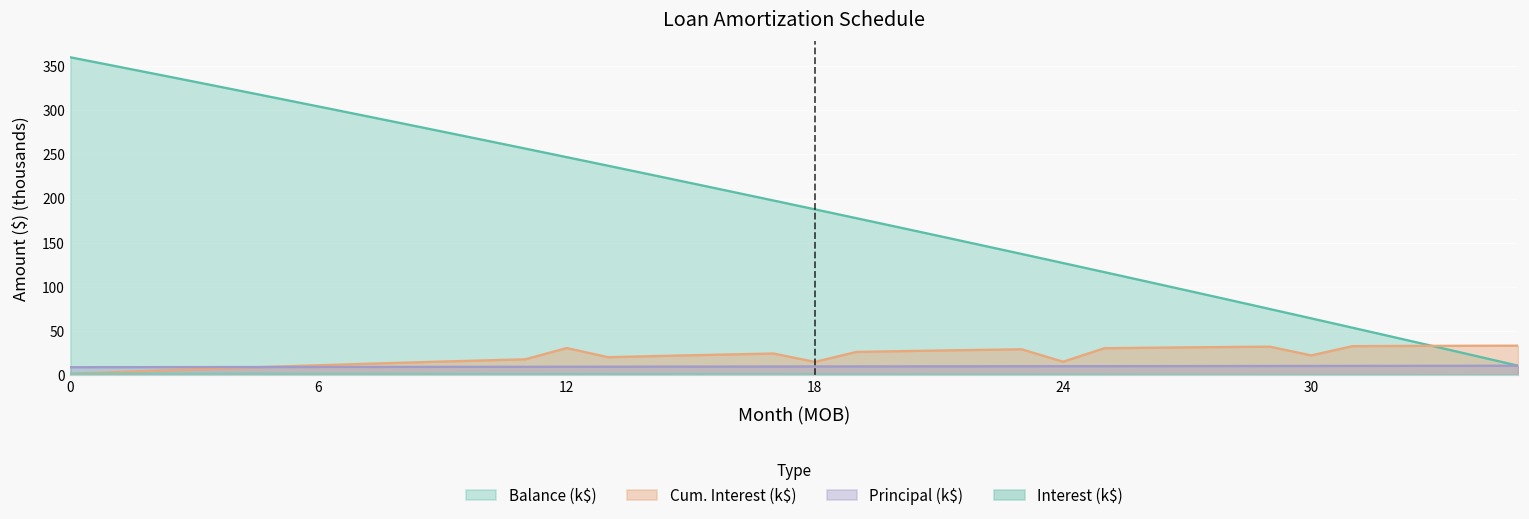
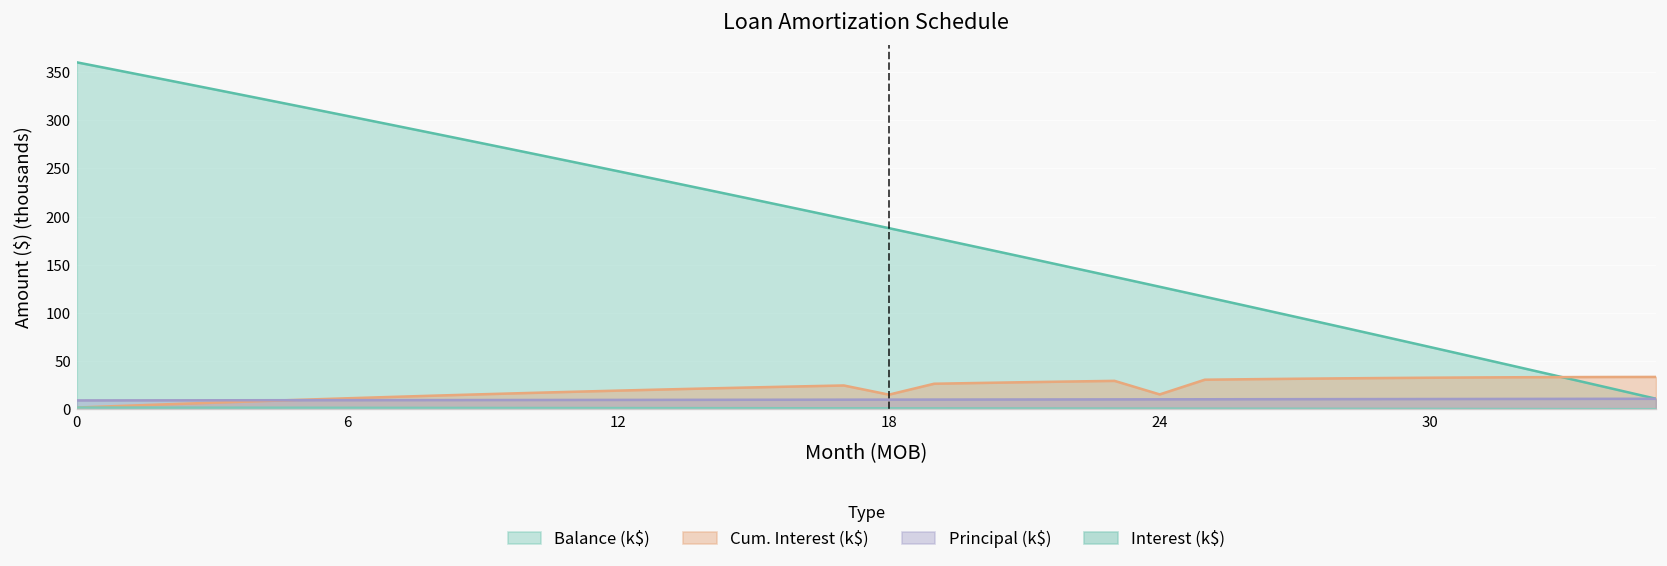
  {
    "Cum. Interest (k$)": {
-     "12": 30,
+     "12": 20,
      "18": 20,
      "24": 20,
-     "30": 20
+     "30": 30
    }
  }
